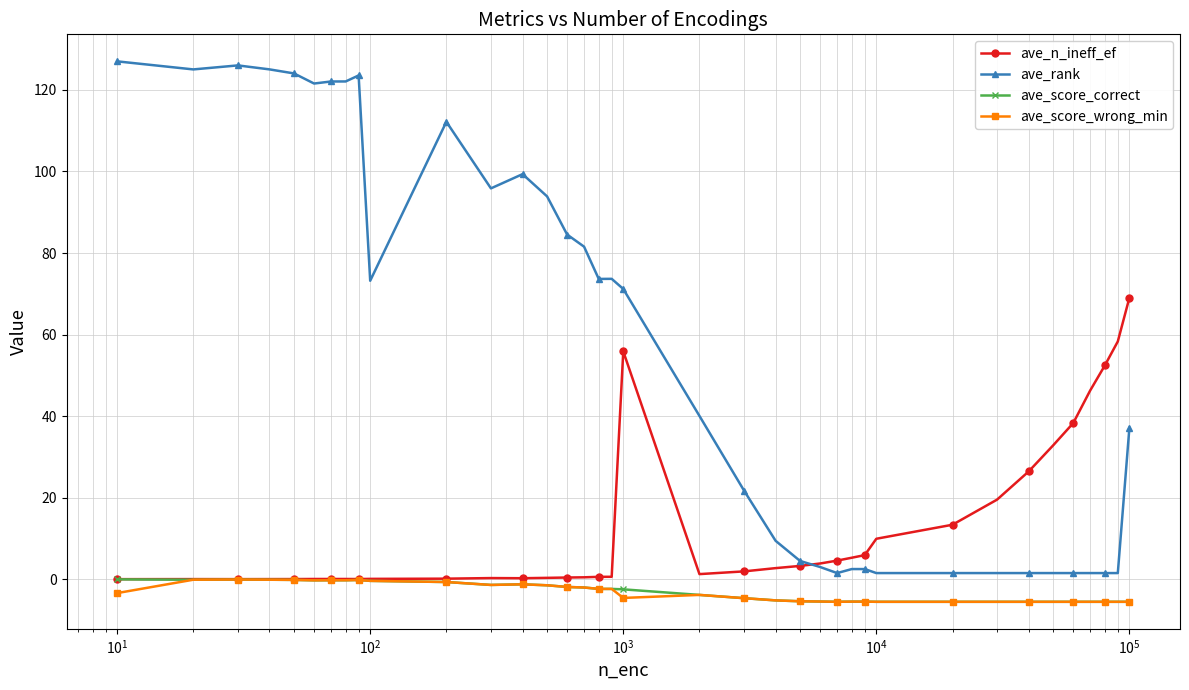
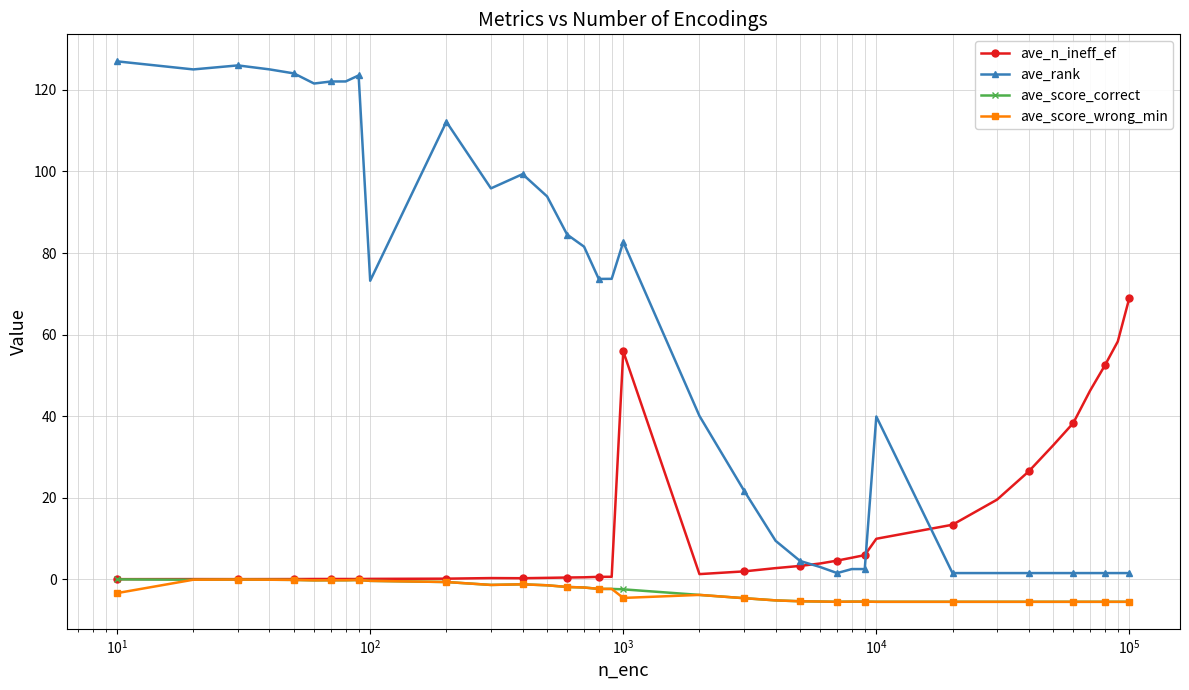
  {
    "ave_n_ineff_ef": {
      "10^3": 56,
      "10^4": 10,
      "10^5": 69
    },
    "ave_rank": {
      "10^1": 127,
      "10^2": 73,
-     "10^3": 71,
-     "10^4": 2,
-     "10^5": 37
+     "10^3": 83,
+     "10^4": 40,
+     "10^5": 2
    },
    "ave_score_correct": {
      "10^3": -2
    },
    "ave_score_wrong_min": {
      "10^1": -3,
      "10^3": -5
    }
  }
